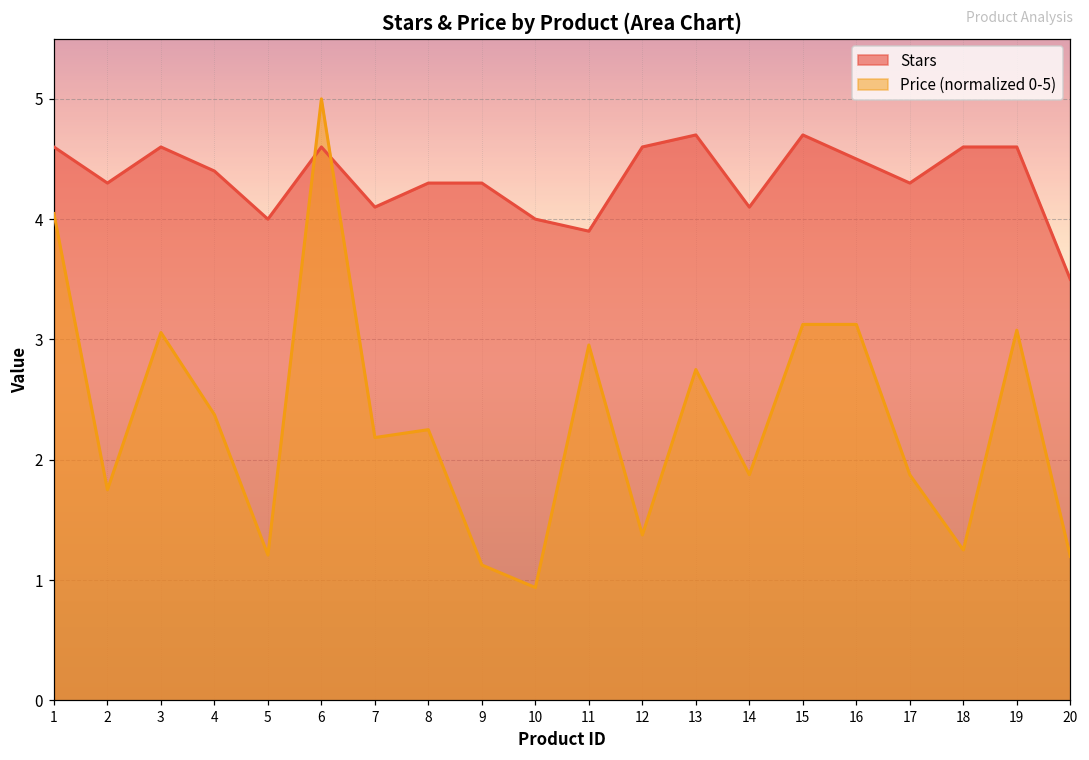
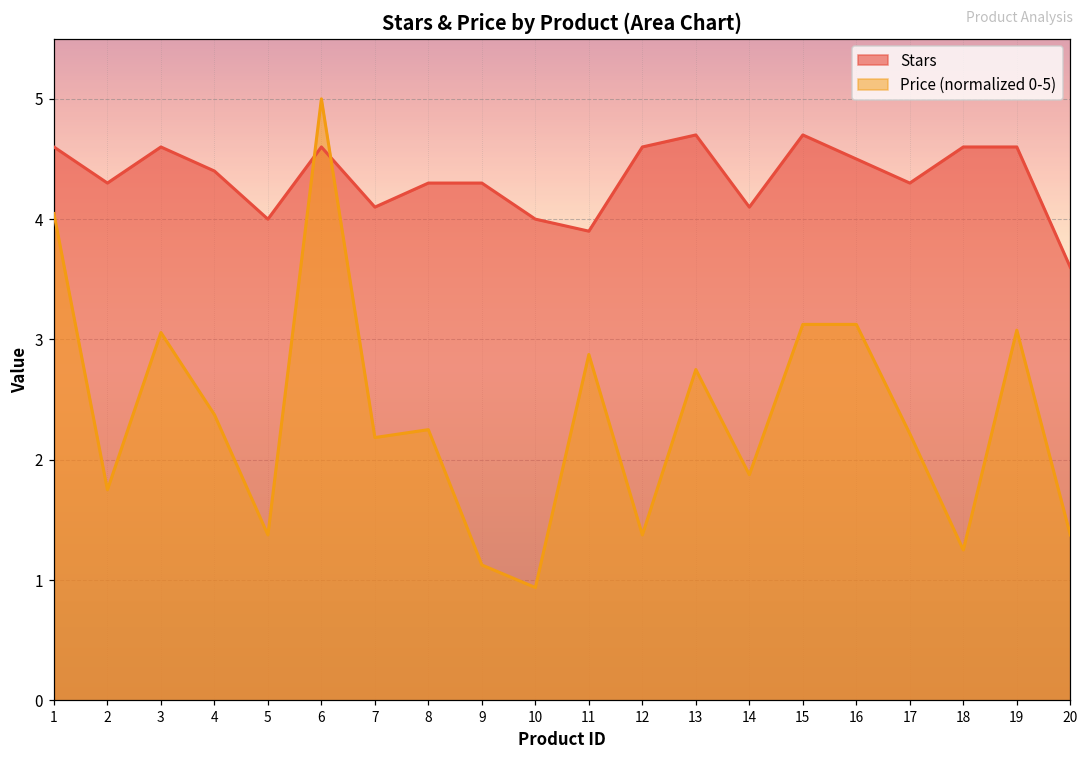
  {
    "Stars": {
      "1": 4.6,
      "2": 4.3,
      "3": 4.6,
      "4": 4.4,
      "5": 4.0,
      "6": 4.6,
      "7": 4.1,
      "8": 4.3,
      "9": 4.3,
      "10": 4.0,
      "11": 3.9,
      "12": 4.6,
      "13": 4.7,
      "14": 4.1,
      "15": 4.7,
      "16": 4.5,
      "17": 4.3,
      "18": 4.6,
      "19": 4.6,
-     "20": 3.5
+     "20": 3.6
    },
    "Price (normalized 0-5)": {
      "1": 4.05,
      "2": 1.75,
      "3": 3.06,
      "4": 2.37,
-     "5": 1.21,
+     "5": 1.37,
      "6": 5.00,
      "7": 2.18,
      "8": 2.25,
      "9": 1.12,
      "10": 0.94,
-     "11": 2.95,
+     "11": 2.87,
      "12": 1.37,
      "13": 2.75,
      "14": 1.87,
      "15": 3.12,
      "16": 3.12,
-     "17": 1.87,
+     "17": 2.22,
      "18": 1.25,
      "19": 3.08,
-     "20": 1.20
+     "20": 1.37
    }
  }
